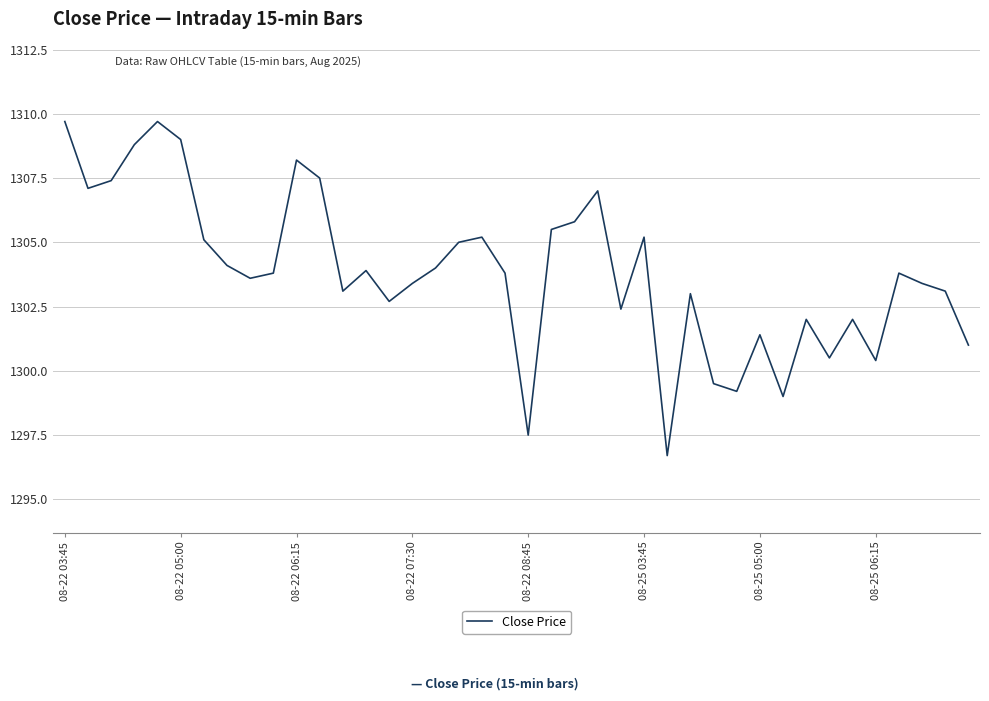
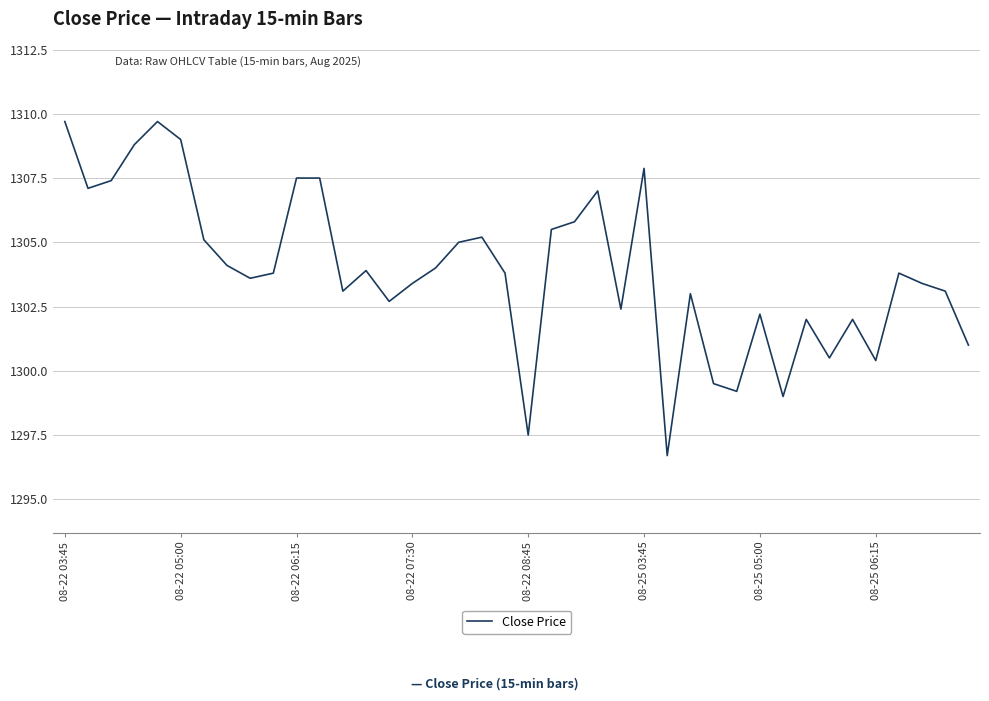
  {
    "08-22 03:45": 1309.7,
    "08-22 05:00": 1309.0,
-   "08-22 06:15": 1308.2,
+   "08-22 06:15": 1307.5,
    "08-22 07:30": 1303.4,
    "08-22 08:45": 1297.5,
-   "08-25 03:45": 1305.2,
-   "08-25 05:00": 1301.4,
+   "08-25 03:45": 1307.9,
+   "08-25 05:00": 1302.2,
    "08-25 06:15": 1300.4
  }
